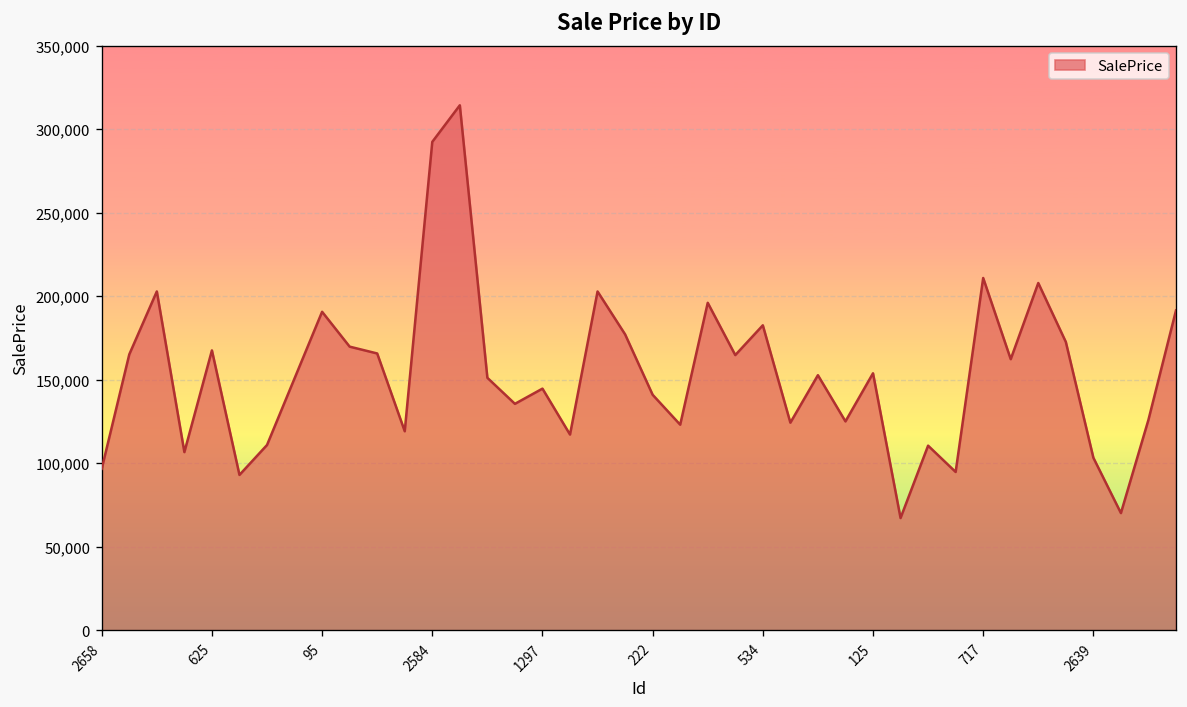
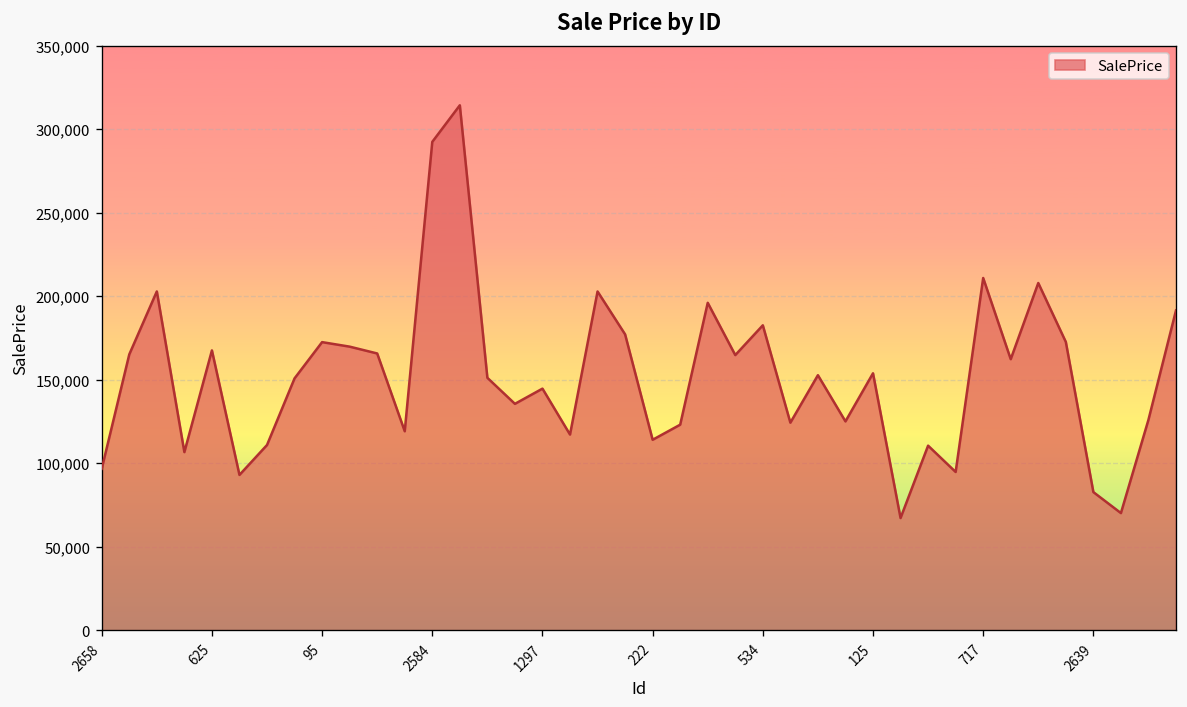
  {
    "2658": "97,000",
    "625": "168,000",
-   "95": "191,000",
+   "95": "173,000",
    "2584": "292,000",
    "1297": "145,000",
-   "222": "141,000",
+   "222": "114,000",
    "534": "183,000",
    "125": "154,000",
    "717": "211,000",
-   "2639": "103,000"
+   "2639": "83,000"
  }
